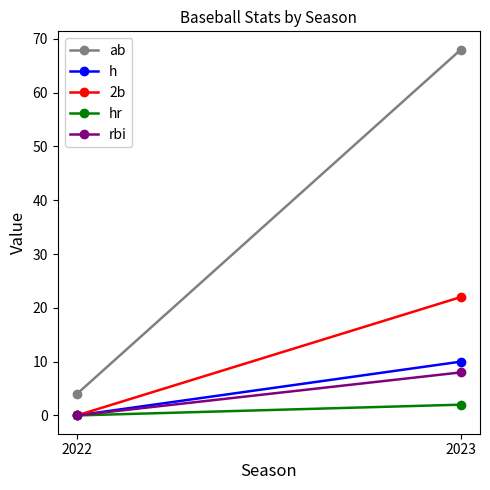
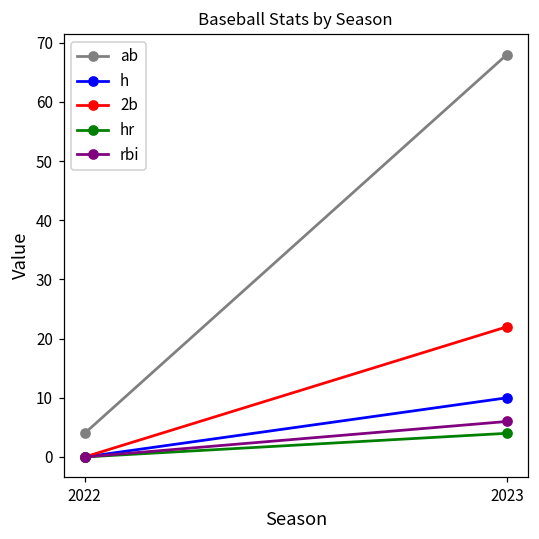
  {
    "ab": {
      "2022": 4,
      "2023": 68
    },
    "h": {
      "2023": 10
    },
    "2b": {
      "2023": 22
    },
    "hr": {
-     "2023": 2
+     "2023": 4
    },
    "rbi": {
-     "2023": 8
+     "2023": 6
    }
  }
